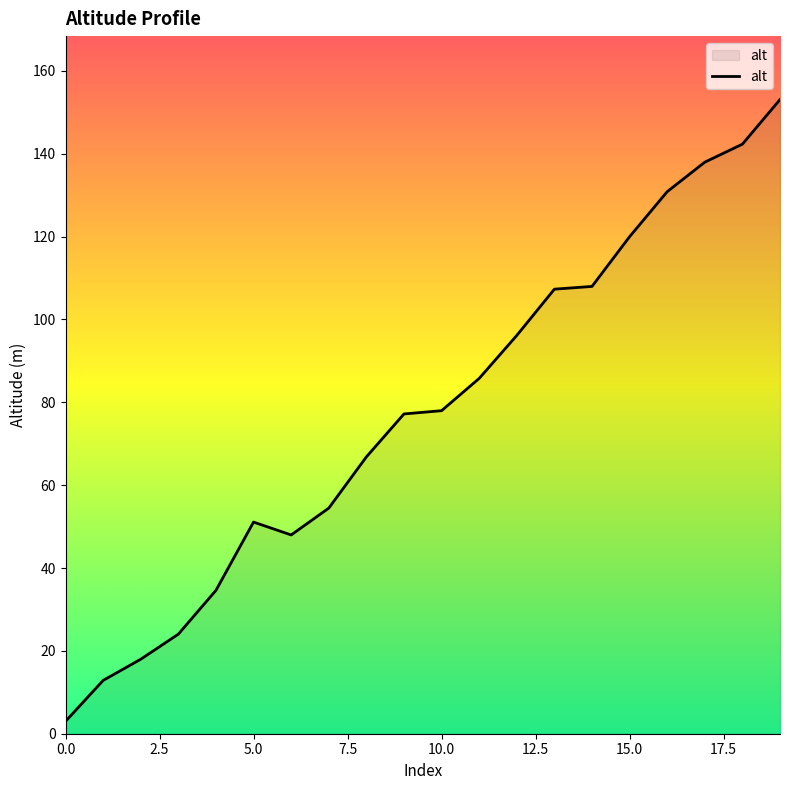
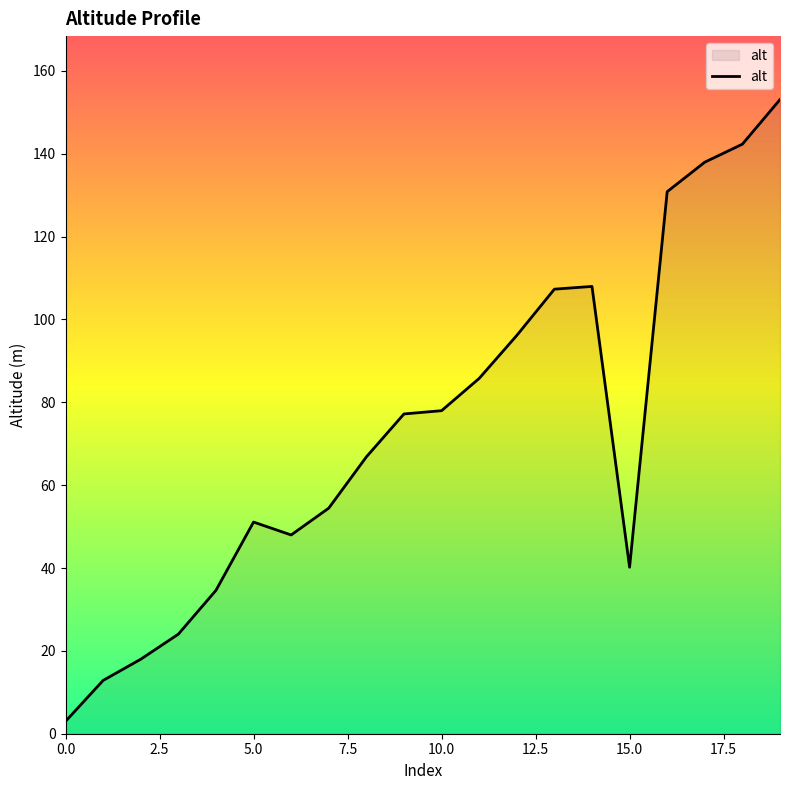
  {
    "0.0": 3,
    "5.0": 51,
    "10.0": 78,
-   "15.0": 120
+   "15.0": 40
  }
